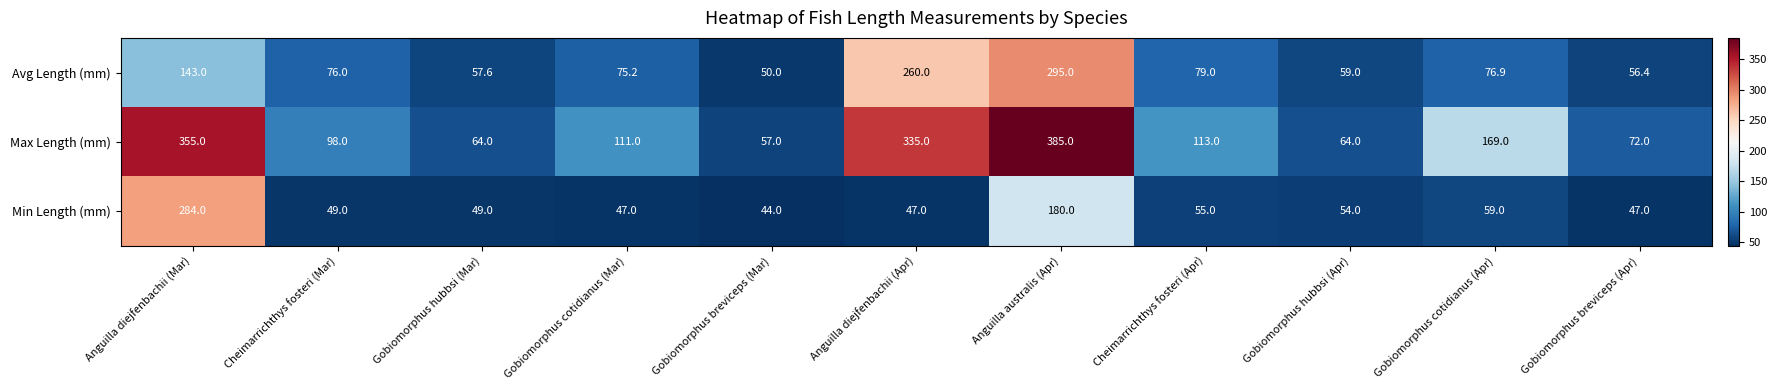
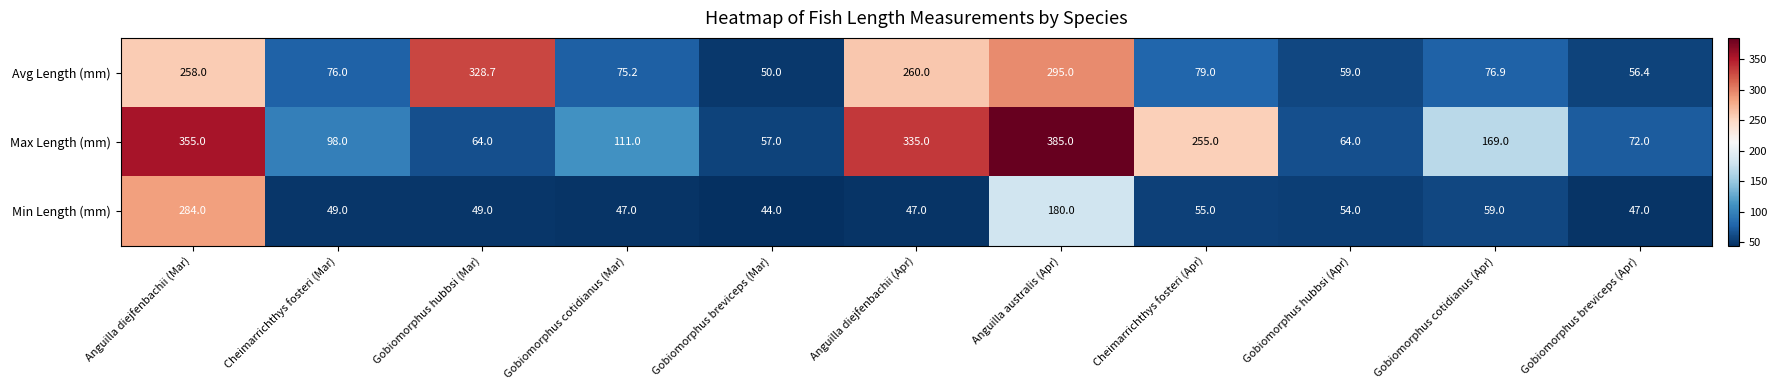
  {
    "Avg Length (mm)": {
-     "Anguilla diejfenbachii (Mar)": 143.0,
+     "Anguilla diejfenbachii (Mar)": 258.0,
      "Cheimarrichthys fosteri (Mar)": 76.0,
-     "Gobiomorphus hubbsi (Mar)": 57.6,
+     "Gobiomorphus hubbsi (Mar)": 328.7,
      "Gobiomorphus cotidianus (Mar)": 75.2,
      "Gobiomorphus breviceps (Mar)": 50.0,
      "Anguilla diejfenbachii (Apr)": 260.0,
      "Anguilla australis (Apr)": 295.0,
      "Cheimarrichthys fosteri (Apr)": 79.0,
      "Gobiomorphus hubbsi (Apr)": 59.0,
      "Gobiomorphus cotidianus (Apr)": 76.9,
      "Gobiomorphus breviceps (Apr)": 56.4
    },
    "Max Length (mm)": {
      "Anguilla diejfenbachii (Mar)": 355.0,
      "Cheimarrichthys fosteri (Mar)": 98.0,
      "Gobiomorphus hubbsi (Mar)": 64.0,
      "Gobiomorphus cotidianus (Mar)": 111.0,
      "Gobiomorphus breviceps (Mar)": 57.0,
      "Anguilla diejfenbachii (Apr)": 335.0,
      "Anguilla australis (Apr)": 385.0,
-     "Cheimarrichthys fosteri (Apr)": 113.0,
+     "Cheimarrichthys fosteri (Apr)": 255.0,
      "Gobiomorphus hubbsi (Apr)": 64.0,
      "Gobiomorphus cotidianus (Apr)": 169.0,
      "Gobiomorphus breviceps (Apr)": 72.0
    },
    "Min Length (mm)": {
      "Anguilla diejfenbachii (Mar)": 284.0,
      "Cheimarrichthys fosteri (Mar)": 49.0,
      "Gobiomorphus hubbsi (Mar)": 49.0,
      "Gobiomorphus cotidianus (Mar)": 47.0,
      "Gobiomorphus breviceps (Mar)": 44.0,
      "Anguilla diejfenbachii (Apr)": 47.0,
      "Anguilla australis (Apr)": 180.0,
      "Cheimarrichthys fosteri (Apr)": 55.0,
      "Gobiomorphus hubbsi (Apr)": 54.0,
      "Gobiomorphus cotidianus (Apr)": 59.0,
      "Gobiomorphus breviceps (Apr)": 47.0
    }
  }
